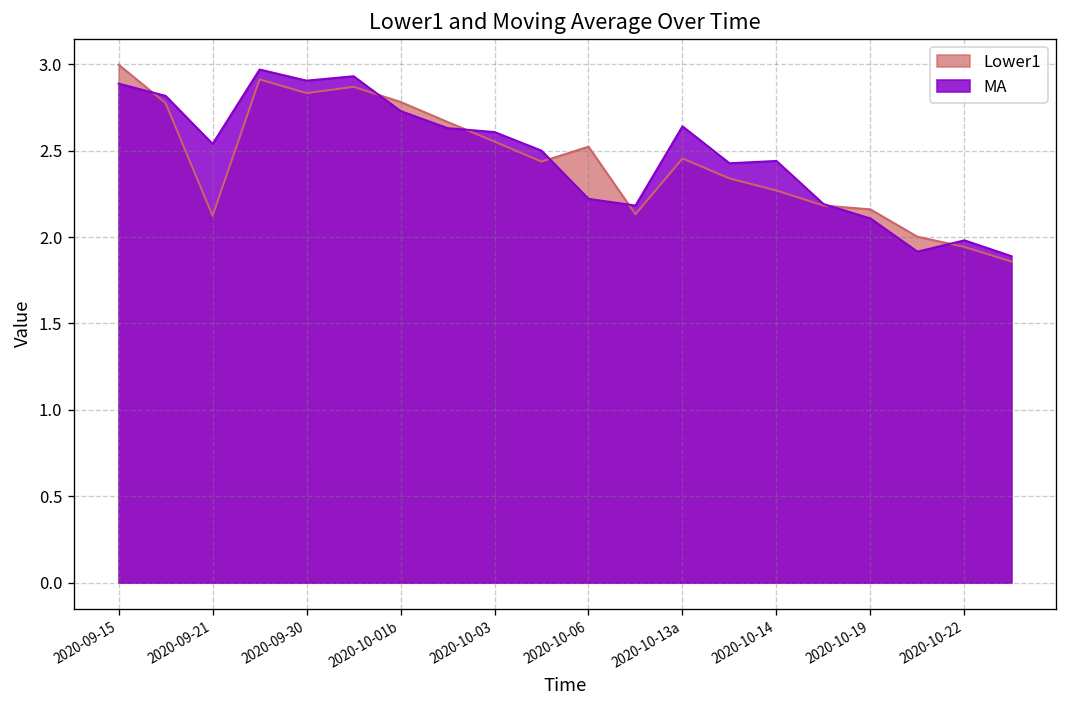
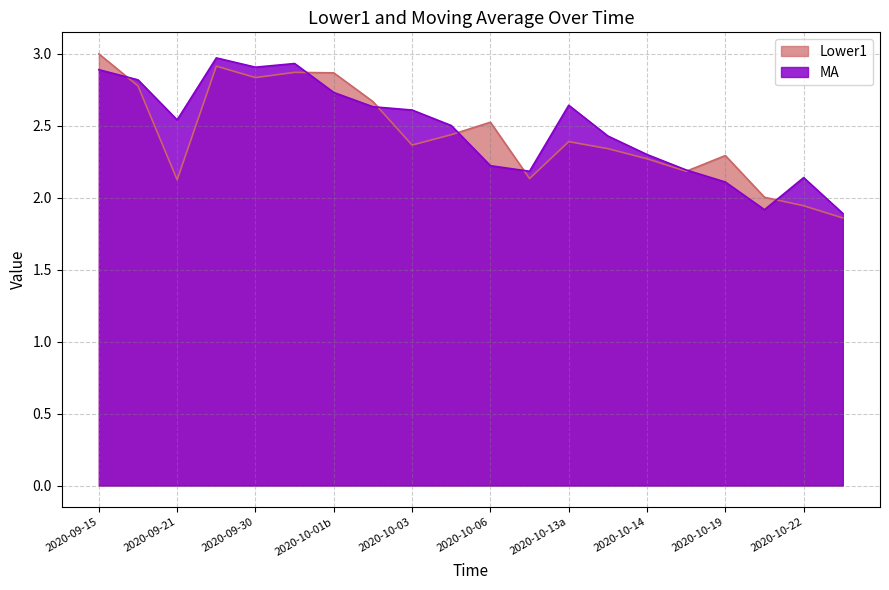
  {
    "Lower1": {
      "2020-09-15": 3.00,
      "2020-09-21": 2.12,
      "2020-09-30": 2.83,
-     "2020-10-01b": 2.78,
-     "2020-10-03": 2.55,
+     "2020-10-01b": 2.87,
+     "2020-10-03": 2.36,
      "2020-10-06": 2.52,
-     "2020-10-13a": 2.45,
+     "2020-10-13a": 2.39,
      "2020-10-14": 2.27,
-     "2020-10-19": 2.16,
+     "2020-10-19": 2.29,
      "2020-10-22": 1.94
    },
    "MA": {
      "2020-09-15": 2.89,
      "2020-09-21": 2.54,
      "2020-09-30": 2.91,
      "2020-10-01b": 2.73,
      "2020-10-03": 2.61,
      "2020-10-06": 2.22,
      "2020-10-13a": 2.64,
-     "2020-10-14": 2.44,
+     "2020-10-14": 2.30,
      "2020-10-19": 2.11,
-     "2020-10-22": 1.98
+     "2020-10-22": 2.14
    }
  }
